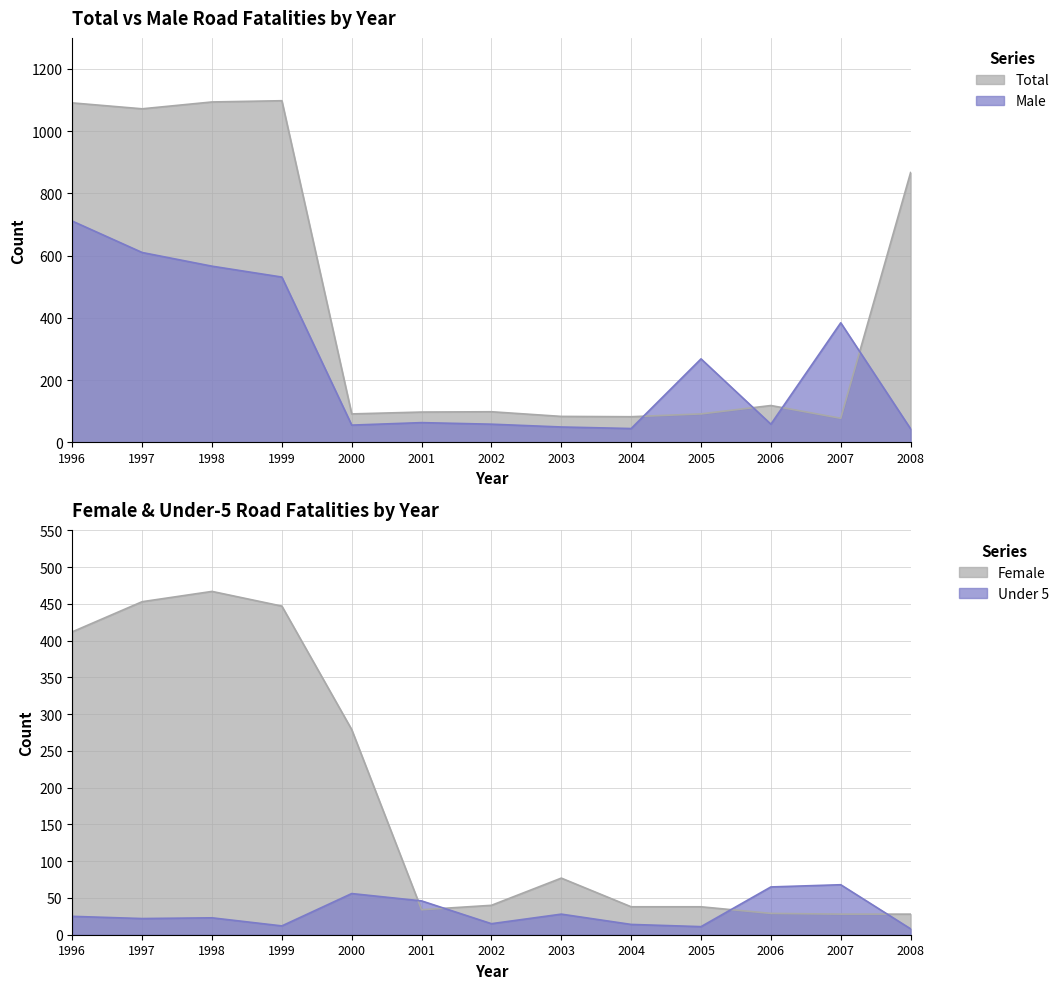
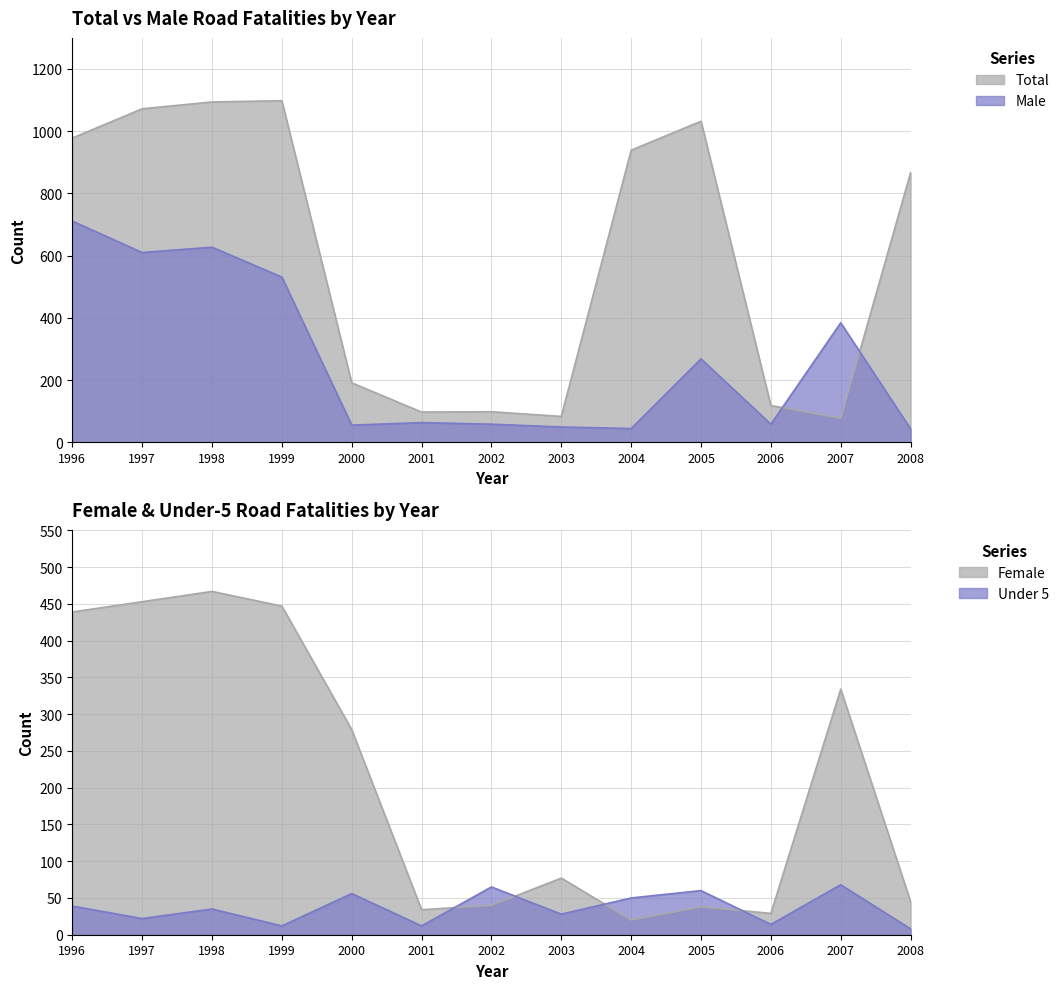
  {
    "Total vs Male Road Fatalities by Year": {
      "Total": {
-       "1996": 1090,
+       "1996": 980,
        "1997": 1070,
        "1998": 1090,
        "1999": 1100,
-       "2000": 90,
+       "2000": 190,
        "2001": 100,
        "2002": 100,
        "2003": 80,
-       "2004": 80,
-       "2005": 90,
+       "2004": 940,
+       "2005": 1030,
        "2006": 120,
        "2007": 80,
        "2008": 870
      },
      "Male": {
        "1996": 710,
        "1997": 610,
-       "1998": 570,
+       "1998": 630,
        "1999": 530,
        "2000": 60,
        "2001": 60,
        "2002": 60,
        "2003": 50,
        "2004": 40,
        "2005": 270,
        "2006": 60,
        "2007": 380,
        "2008": 40
      }
    },
    "Female & Under-5 Road Fatalities by Year": {
      "Female": {
-       "1996": 410,
+       "1996": 440,
        "1997": 450,
        "1998": 470,
        "1999": 450,
        "2000": 280,
        "2001": 30,
        "2002": 40,
        "2003": 80,
-       "2004": 40,
+       "2004": 20,
        "2005": 40,
        "2006": 30,
-       "2007": 30,
-       "2008": 30
+       "2007": 330,
+       "2008": 50
      },
      "Under 5": {
-       "1996": 30,
+       "1996": 40,
        "1997": 20,
-       "1998": 20,
+       "1998": 40,
        "1999": 10,
        "2000": 60,
-       "2001": 50,
-       "2002": 20,
+       "2001": 10,
+       "2002": 70,
        "2003": 30,
-       "2004": 10,
-       "2005": 10,
-       "2006": 70,
+       "2004": 50,
+       "2005": 60,
+       "2006": 10,
        "2007": 70,
        "2008": 10
      }
    }
  }
